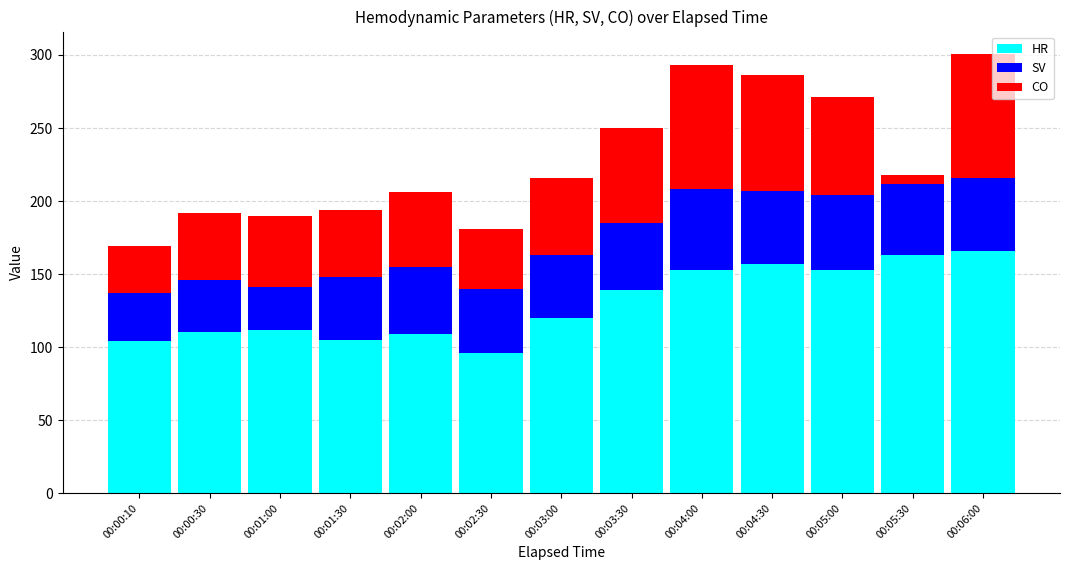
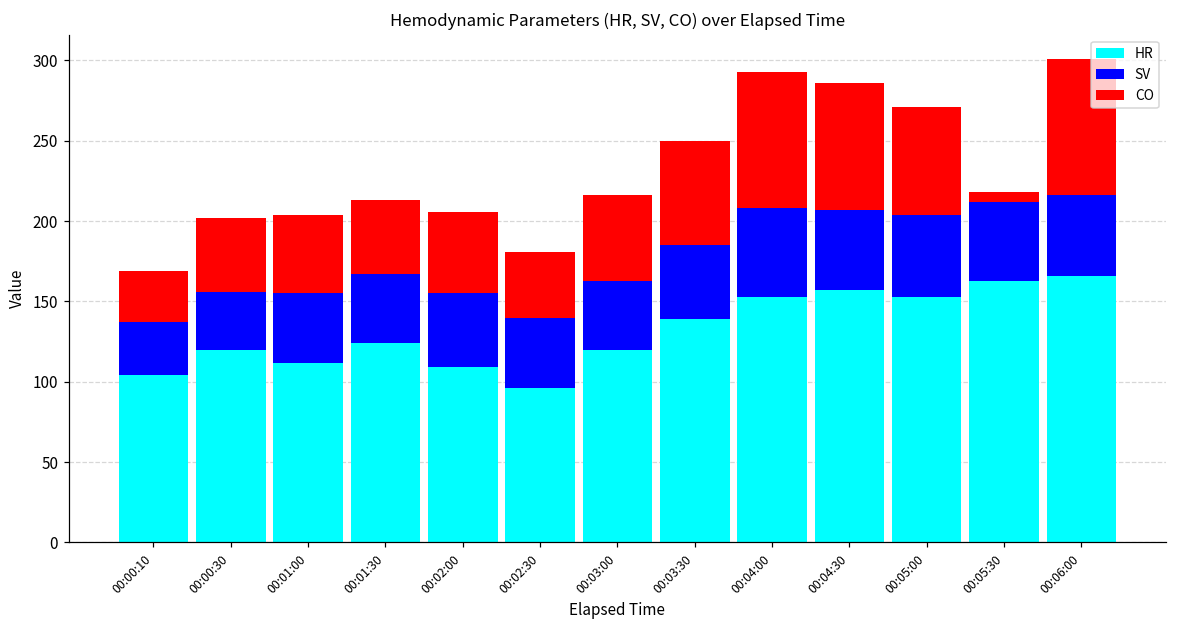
  {
    "HR": {
      "00:00:10": 104,
-     "00:00:30": 110,
+     "00:00:30": 120,
      "00:01:00": 112,
-     "00:01:30": 105,
+     "00:01:30": 124,
      "00:02:00": 109,
      "00:02:30": 96,
      "00:03:00": 120,
      "00:03:30": 139,
      "00:04:00": 153,
      "00:04:30": 157,
      "00:05:00": 153,
      "00:05:30": 163,
      "00:06:00": 166
    },
    "SV": {
      "00:00:10": 33,
      "00:00:30": 36,
-     "00:01:00": 29,
+     "00:01:00": 43,
      "00:01:30": 43,
      "00:02:00": 46,
      "00:02:30": 44,
      "00:03:00": 43,
      "00:03:30": 46,
      "00:04:00": 55,
      "00:04:30": 50,
      "00:05:00": 51,
      "00:05:30": 49,
      "00:06:00": 50
    },
    "CO": {
      "00:00:10": 32,
      "00:00:30": 46,
      "00:01:00": 49,
      "00:01:30": 46,
      "00:02:00": 51,
      "00:02:30": 41,
      "00:03:00": 53,
      "00:03:30": 65,
      "00:04:00": 85,
      "00:04:30": 79,
      "00:05:00": 67,
      "00:05:30": 6,
      "00:06:00": 85
    }
  }
